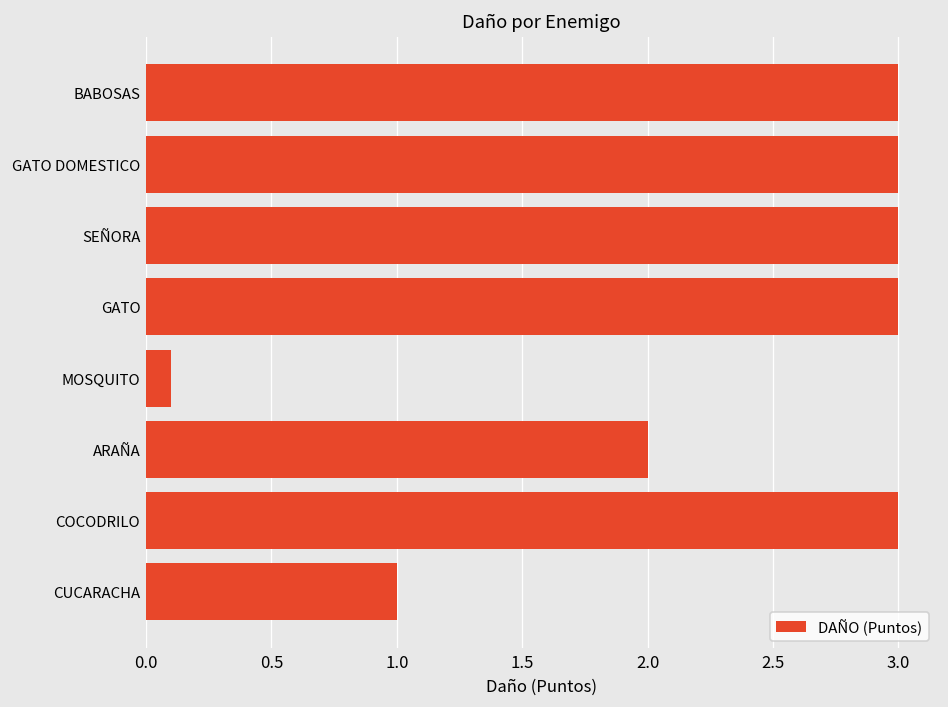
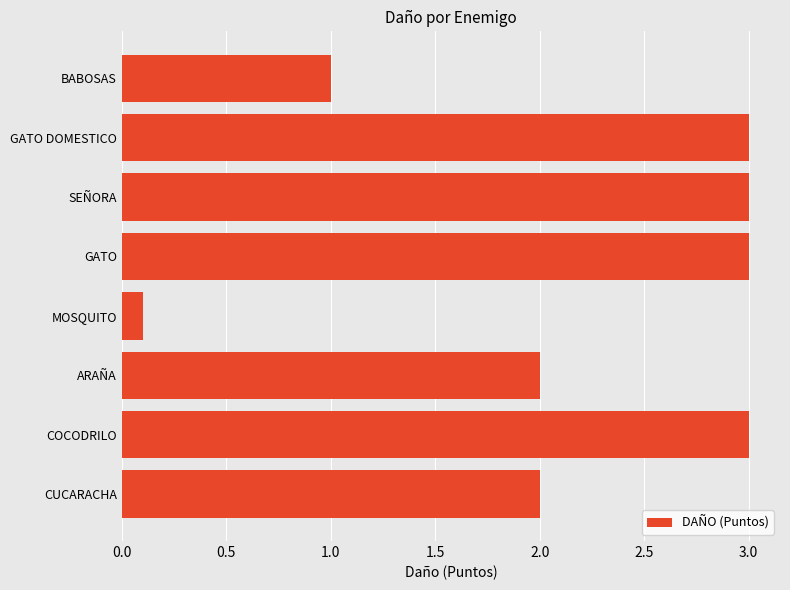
  {
-   "BABOSAS": 3,
+   "BABOSAS": 1,
    "GATO DOMESTICO": 3,
    "SEÑORA": 3,
    "GATO": 3,
    "MOSQUITO": 0.10,
    "ARAÑA": 2,
    "COCODRILO": 3,
-   "CUCARACHA": 1
+   "CUCARACHA": 2
  }
